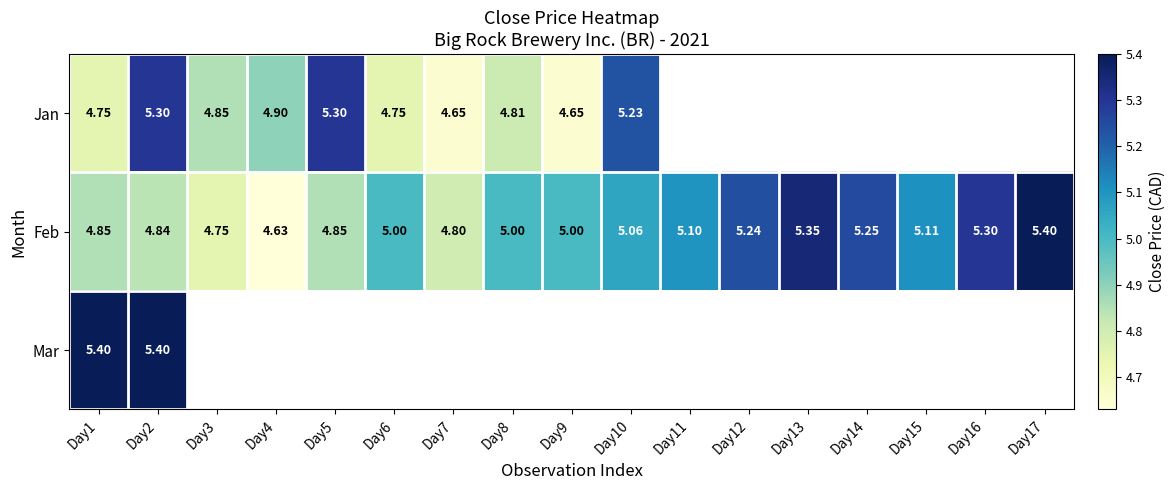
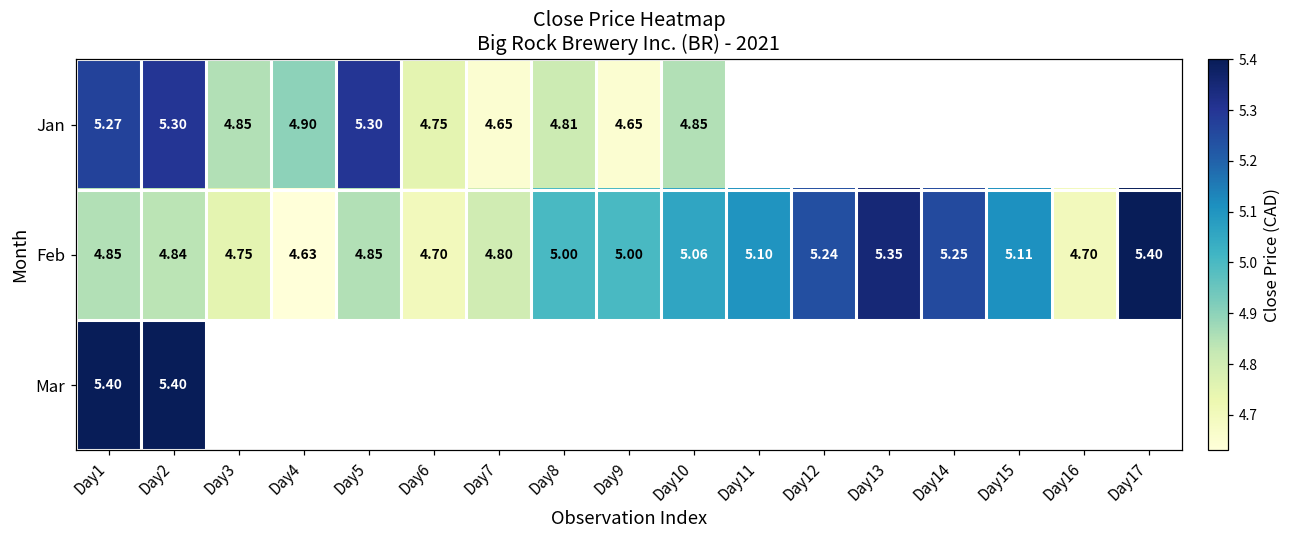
  {
    "Jan": {
-     "Day1": 4.75,
+     "Day1": 5.27,
      "Day2": 5.30,
      "Day3": 4.85,
      "Day4": 4.90,
      "Day5": 5.30,
      "Day6": 4.75,
      "Day7": 4.65,
      "Day8": 4.81,
      "Day9": 4.65,
-     "Day10": 5.23
+     "Day10": 4.85
    },
    "Feb": {
      "Day1": 4.85,
      "Day2": 4.84,
      "Day3": 4.75,
      "Day4": 4.63,
      "Day5": 4.85,
-     "Day6": 5.00,
+     "Day6": 4.70,
      "Day7": 4.80,
      "Day8": 5.00,
      "Day9": 5.00,
      "Day10": 5.06,
      "Day11": 5.10,
      "Day12": 5.24,
      "Day13": 5.35,
      "Day14": 5.25,
      "Day15": 5.11,
-     "Day16": 5.30,
+     "Day16": 4.70,
      "Day17": 5.40
    },
    "Mar": {
      "Day1": 5.40,
      "Day2": 5.40
    }
  }
